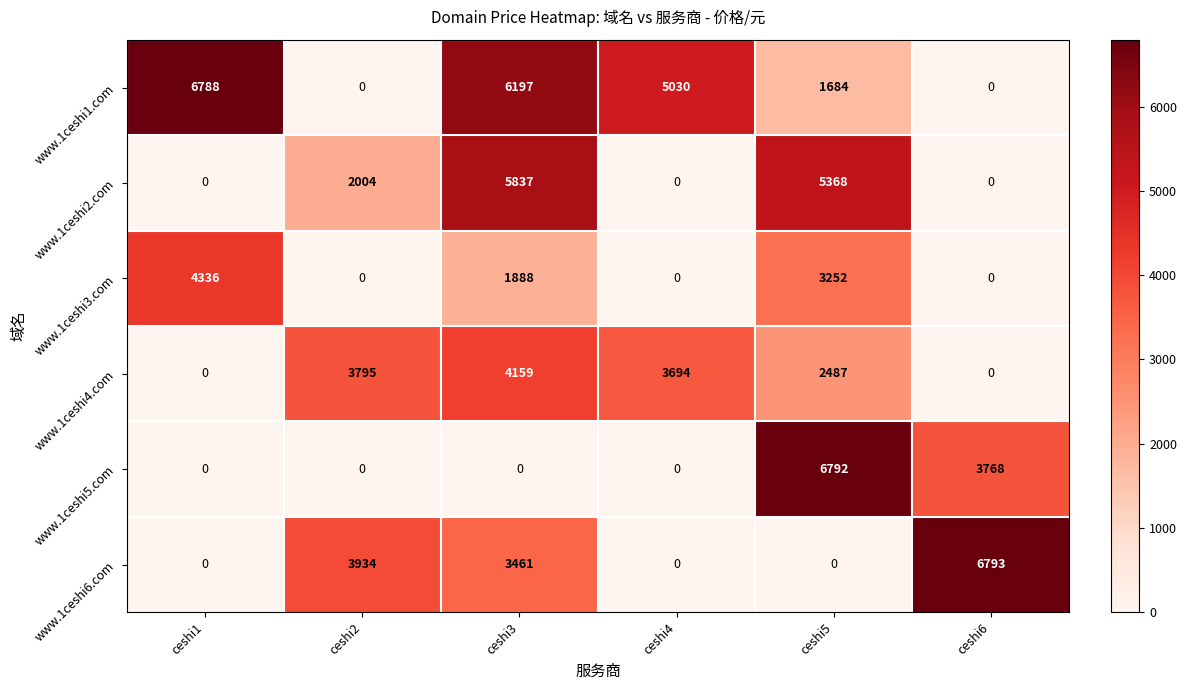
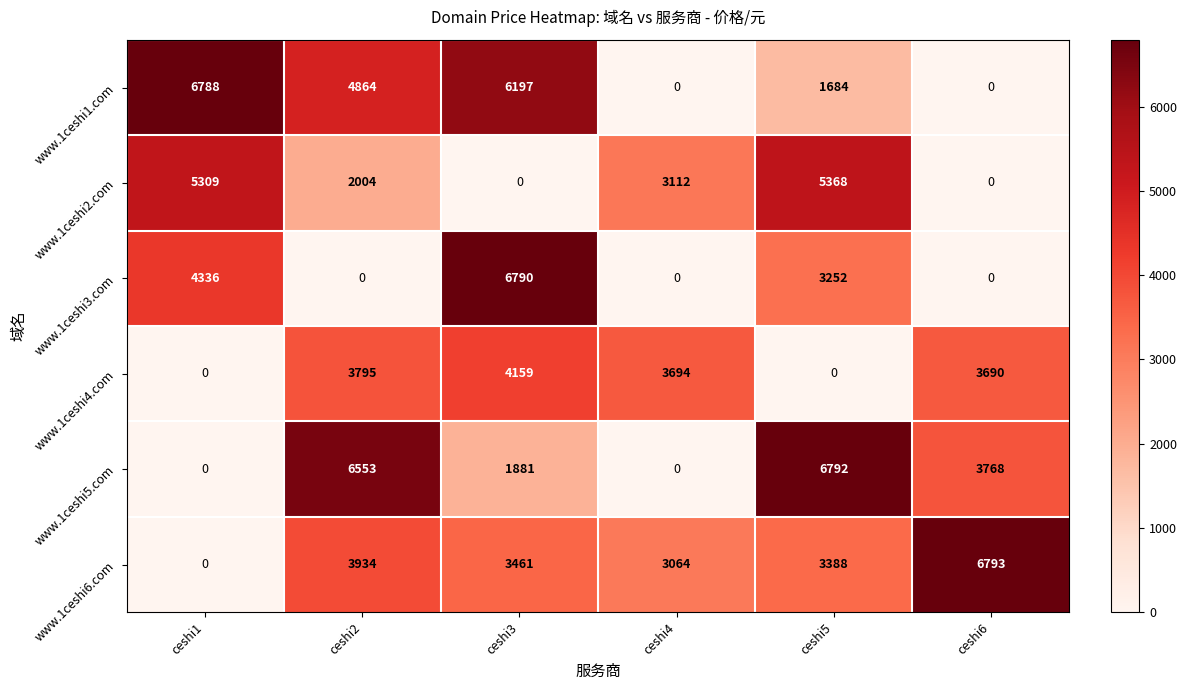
  {
    "www.1ceshi1.com": {
      "ceshi1": 6788,
-     "ceshi2": 0,
+     "ceshi2": 4864,
      "ceshi3": 6197,
-     "ceshi4": 5030,
+     "ceshi4": 0,
      "ceshi5": 1684,
      "ceshi6": 0
    },
    "www.1ceshi2.com": {
-     "ceshi1": 0,
+     "ceshi1": 5309,
      "ceshi2": 2004,
-     "ceshi3": 5837,
-     "ceshi4": 0,
+     "ceshi3": 0,
+     "ceshi4": 3112,
      "ceshi5": 5368,
      "ceshi6": 0
    },
    "www.1ceshi3.com": {
      "ceshi1": 4336,
      "ceshi2": 0,
-     "ceshi3": 1888,
+     "ceshi3": 6790,
      "ceshi4": 0,
      "ceshi5": 3252,
      "ceshi6": 0
    },
    "www.1ceshi4.com": {
      "ceshi1": 0,
      "ceshi2": 3795,
      "ceshi3": 4159,
      "ceshi4": 3694,
-     "ceshi5": 2487,
-     "ceshi6": 0
+     "ceshi5": 0,
+     "ceshi6": 3690
    },
    "www.1ceshi5.com": {
      "ceshi1": 0,
-     "ceshi2": 0,
-     "ceshi3": 0,
+     "ceshi2": 6553,
+     "ceshi3": 1881,
      "ceshi4": 0,
      "ceshi5": 6792,
      "ceshi6": 3768
    },
    "www.1ceshi6.com": {
      "ceshi1": 0,
      "ceshi2": 3934,
      "ceshi3": 3461,
-     "ceshi4": 0,
-     "ceshi5": 0,
+     "ceshi4": 3064,
+     "ceshi5": 3388,
      "ceshi6": 6793
    }
  }
